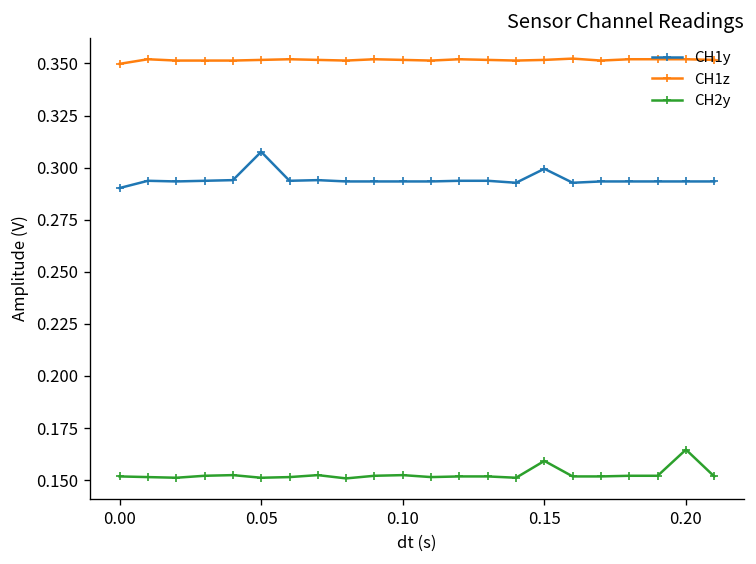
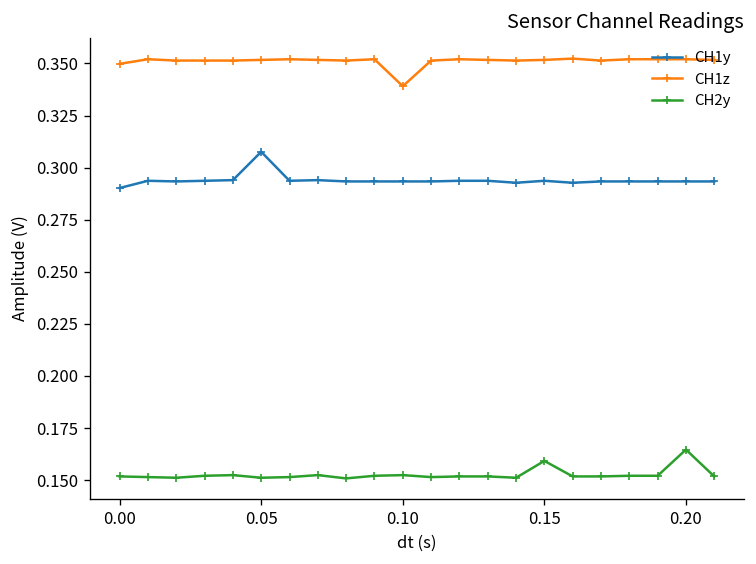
  {
    "CH1y": {
      "0.00": 0.290,
      "0.05": 0.308,
      "0.10": 0.293,
-     "0.15": 0.299,
+     "0.15": 0.294,
      "0.20": 0.293
    },
    "CH1z": {
      "0.00": 0.350,
      "0.05": 0.352,
-     "0.10": 0.352,
+     "0.10": 0.339,
      "0.15": 0.352,
      "0.20": 0.352
    },
    "CH2y": {
      "0.00": 0.152,
      "0.05": 0.151,
      "0.10": 0.152,
      "0.15": 0.159,
      "0.20": 0.165
    }
  }
